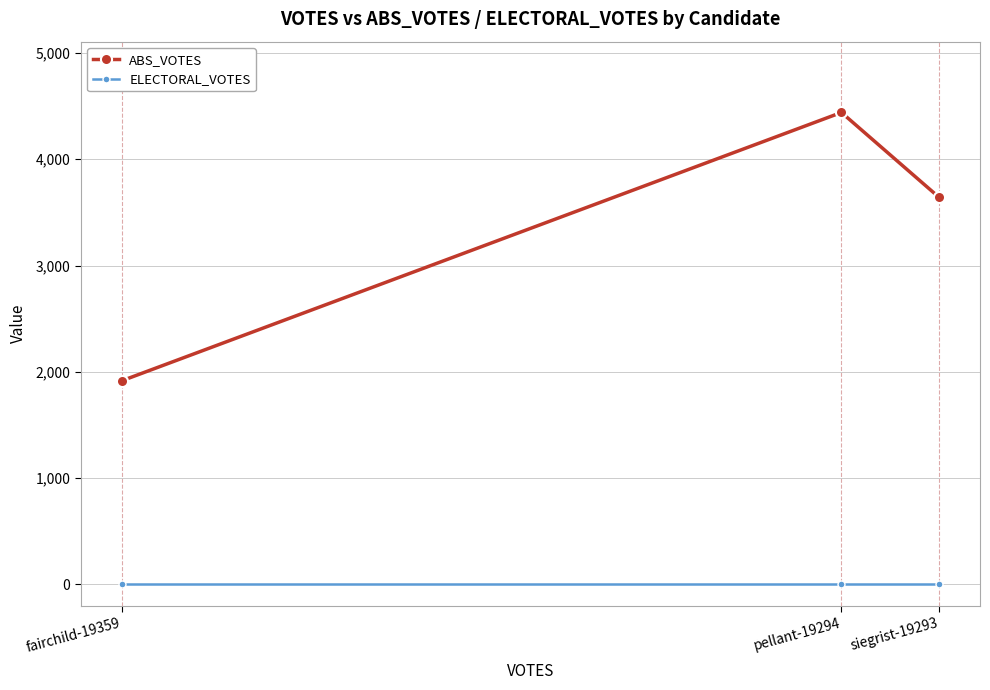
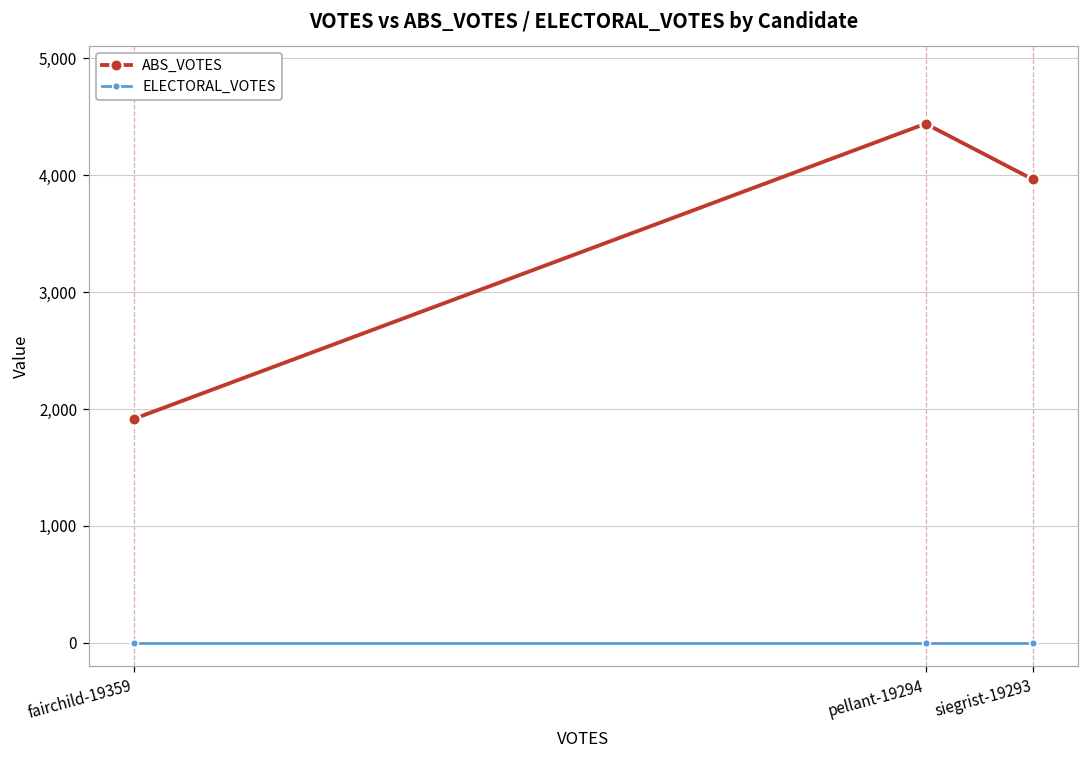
  {
    "ABS_VOTES": {
      "fairchild-19359": "1,920",
      "pellant-19294": "4,440",
-     "siegrist-19293": "3,640"
+     "siegrist-19293": "3,960"
    },
    "ELECTORAL_VOTES": {
      "fairchild-19359": "0",
      "pellant-19294": "0",
      "siegrist-19293": "0"
    }
  }
